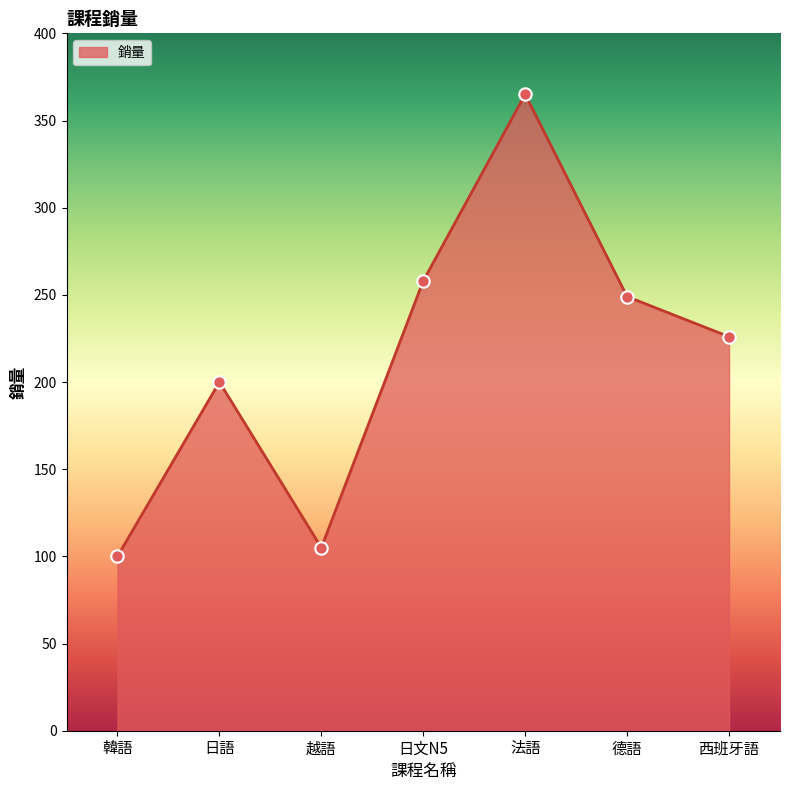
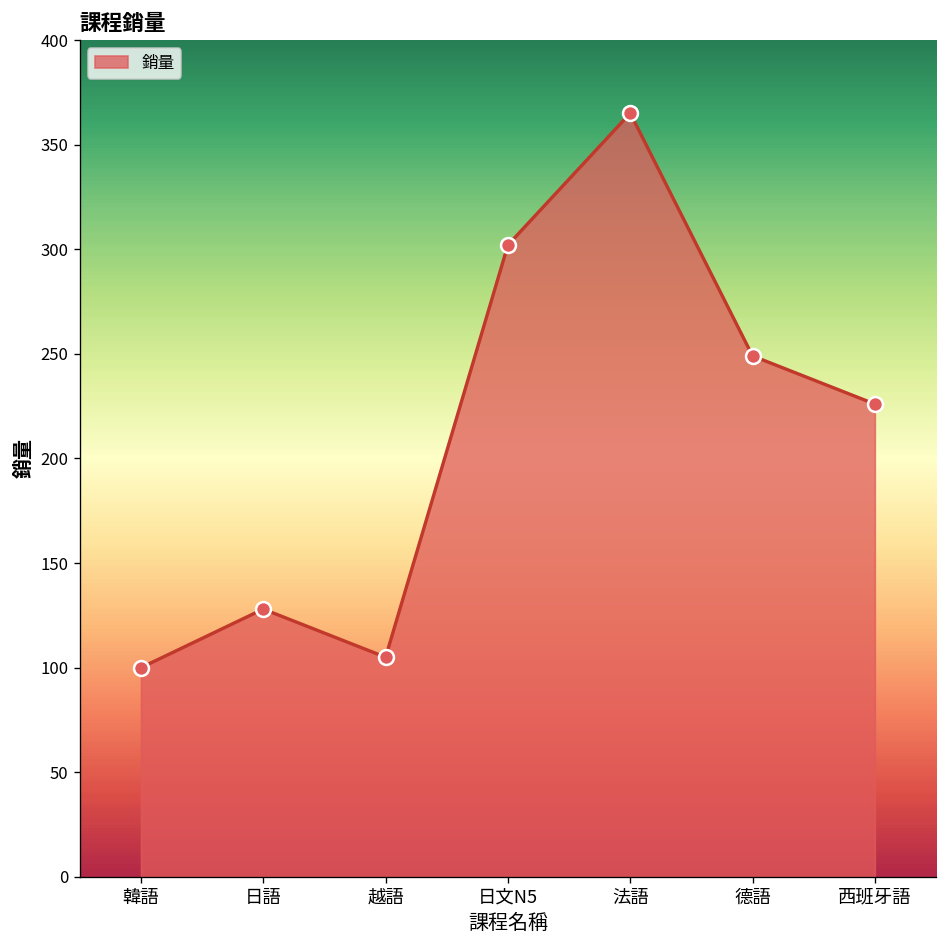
  {
    "韓語": 100,
-   "日語": 200,
+   "日語": 128,
    "越語": 105,
-   "日文N5": 258,
+   "日文N5": 302,
    "法語": 365,
    "德語": 249,
    "西班牙語": 226
  }
